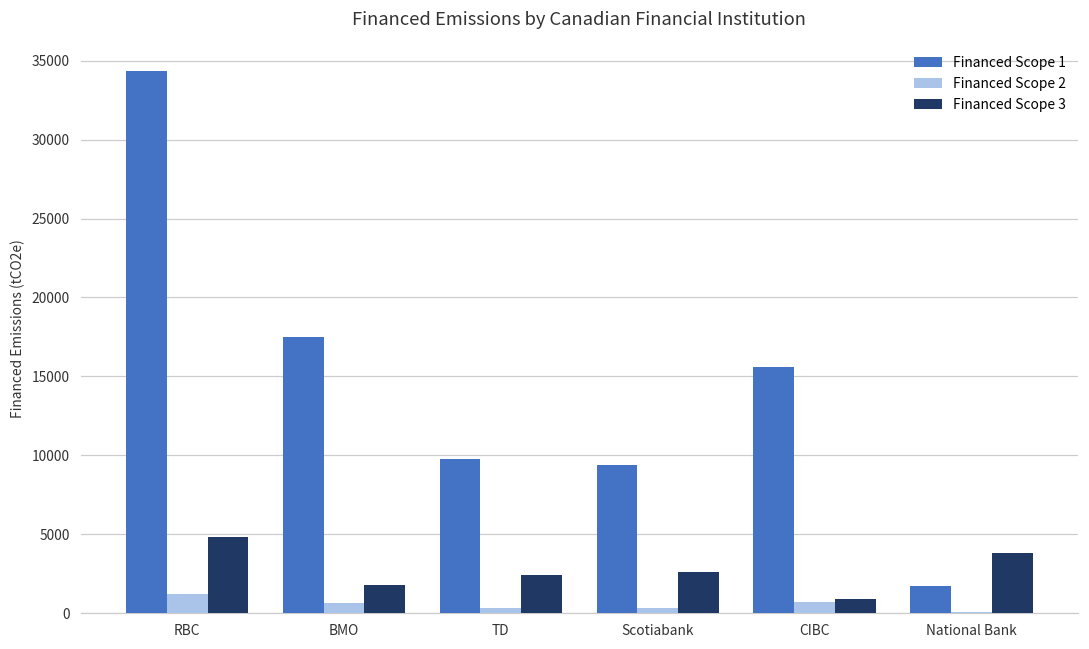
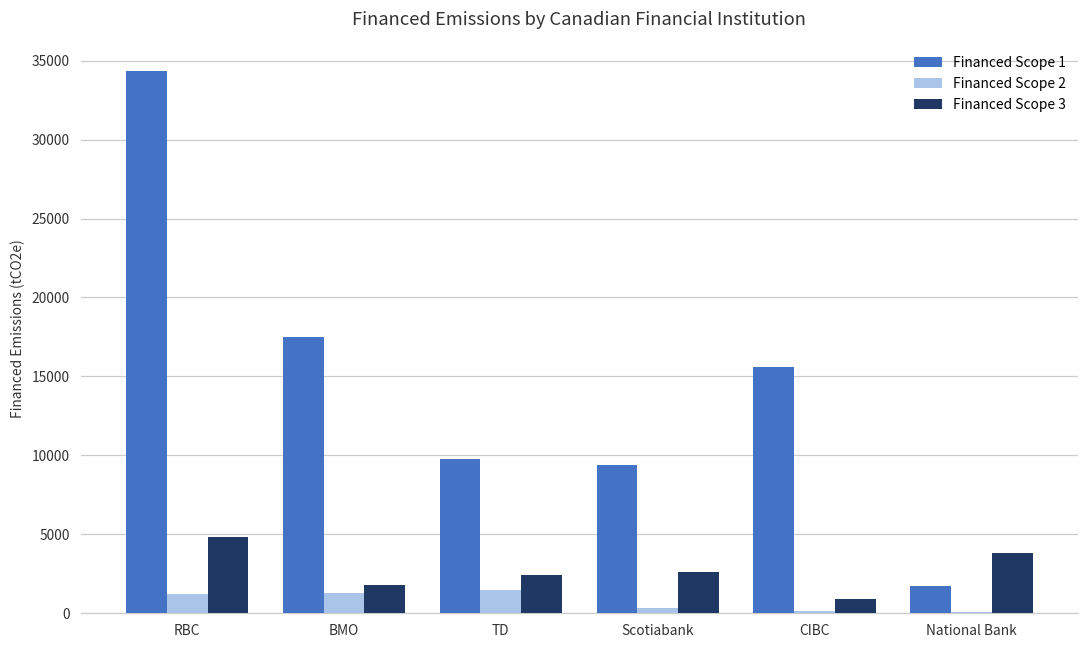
  {
    "Financed Scope 1": {
      "RBC": 34400,
      "BMO": 17500,
      "TD": 9800,
      "Scotiabank": 9400,
      "CIBC": 15600,
      "National Bank": 1700
    },
    "Financed Scope 2": {
      "RBC": 1200,
-     "BMO": 600,
-     "TD": 300,
+     "BMO": 1300,
+     "TD": 1400,
      "Scotiabank": 300,
-     "CIBC": 700
+     "CIBC": 100
    },
    "Financed Scope 3": {
      "RBC": 4800,
      "BMO": 1700,
      "TD": 2400,
      "Scotiabank": 2600,
      "CIBC": 900,
      "National Bank": 3800
    }
  }
